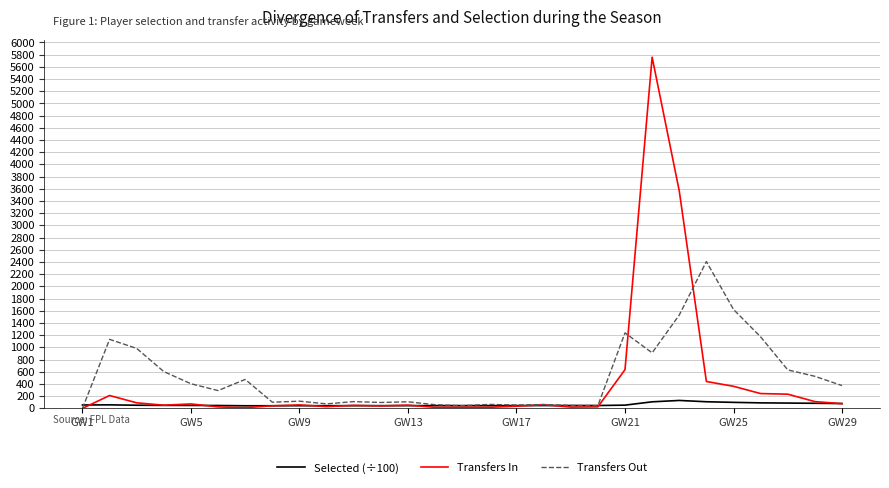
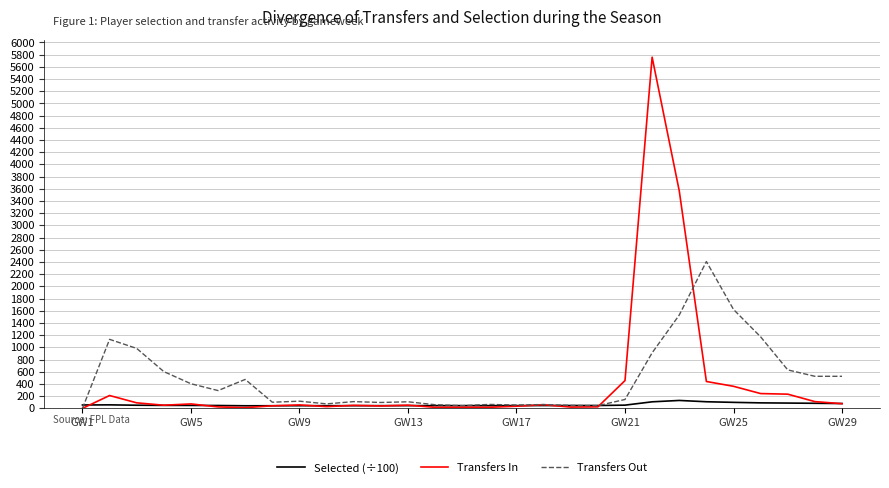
  {
    "Selected (÷100)": {
      "GW1": 100,
      "GW21": 100,
      "GW25": 100
    },
    "Transfers In": {
-     "GW21": 600,
+     "GW21": 500,
      "GW25": 400
    },
    "Transfers Out": {
      "GW5": 400,
      "GW9": 100,
      "GW13": 100,
-     "GW21": 1200,
+     "GW21": 100,
      "GW25": 1600,
-     "GW29": 400
+     "GW29": 500
    }
  }
